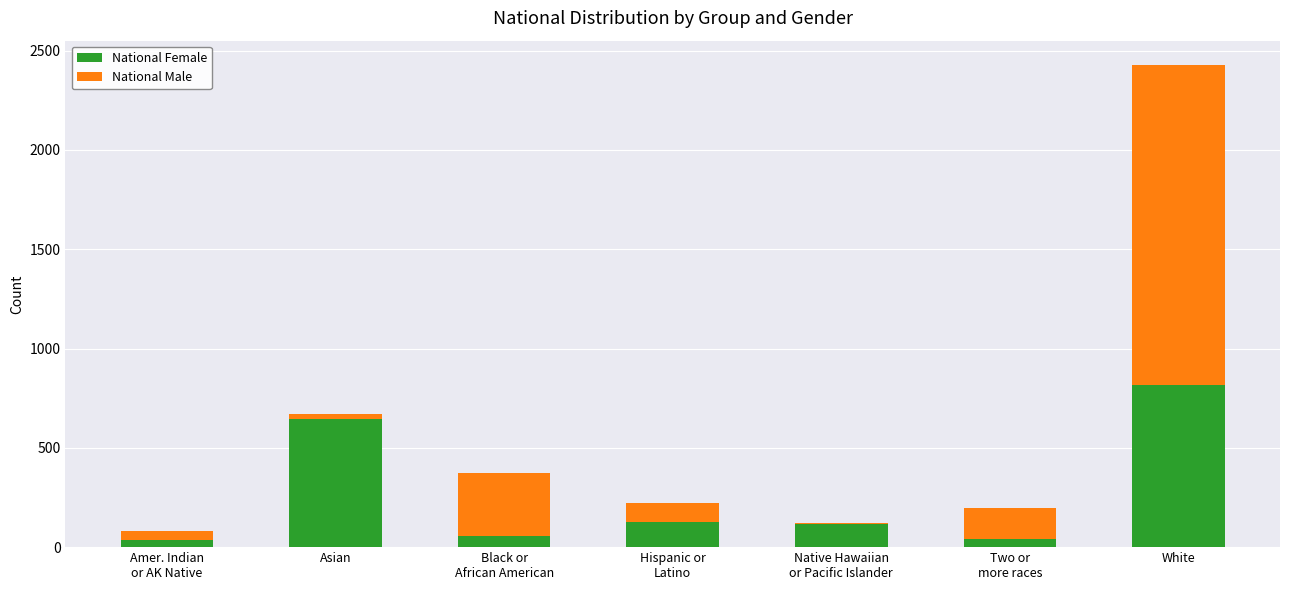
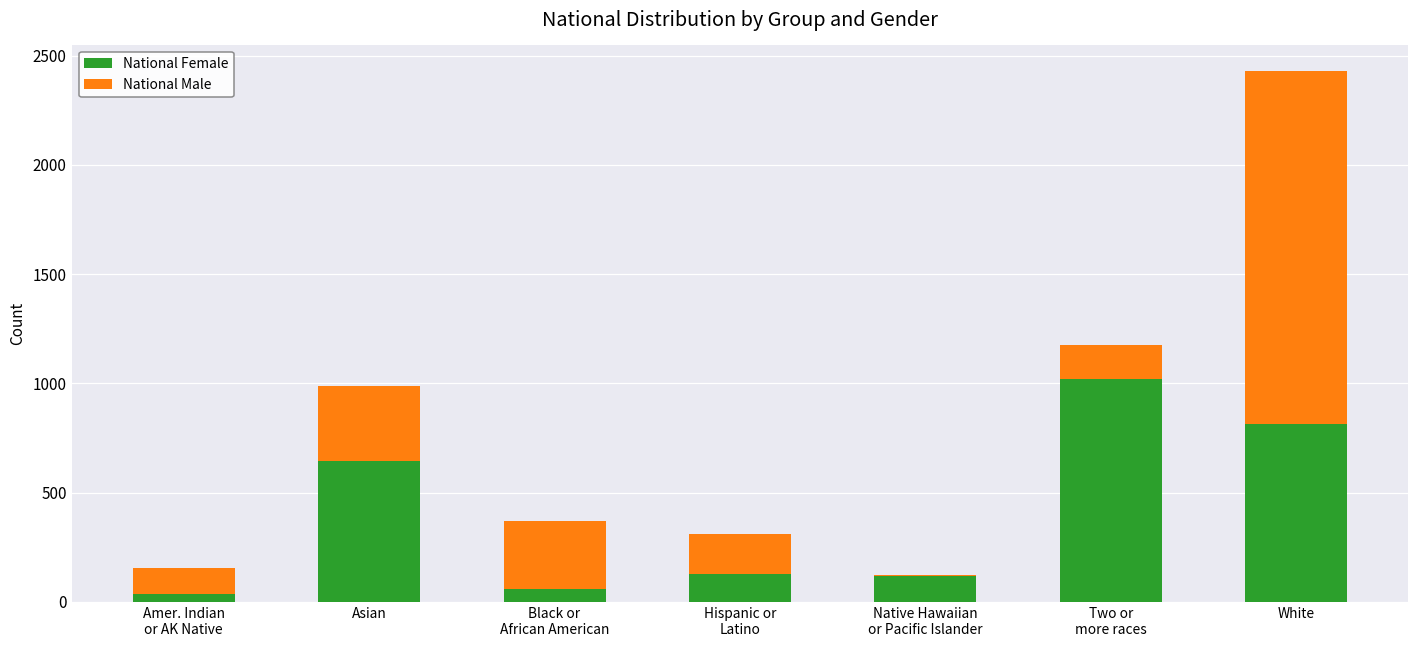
  {
    "National Female": {
      "Amer. Indian or AK Native": 30,
      "Asian": 650,
      "Black or African American": 60,
      "Hispanic or Latino": 130,
      "Native Hawaiian or Pacific Islander": 120,
-     "Two or more races": 40,
+     "Two or more races": 1020,
      "White": 820
    },
    "National Male": {
-     "Amer. Indian or AK Native": 50,
-     "Asian": 20,
+     "Amer. Indian or AK Native": 120,
+     "Asian": 340,
      "Black or African American": 310,
-     "Hispanic or Latino": 90,
+     "Hispanic or Latino": 180,
      "Two or more races": 150,
      "White": 1610
    }
  }
